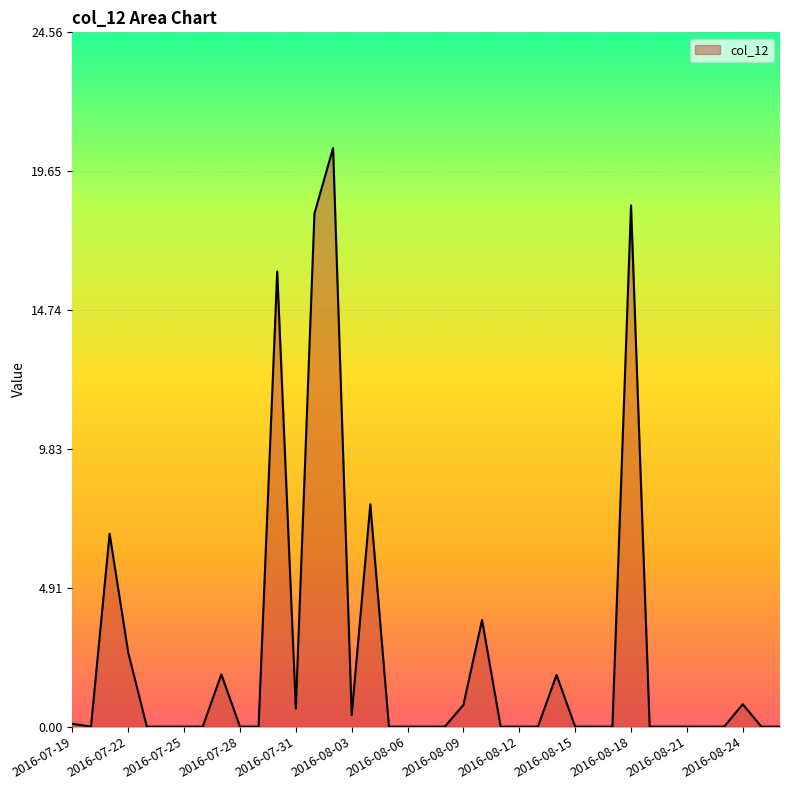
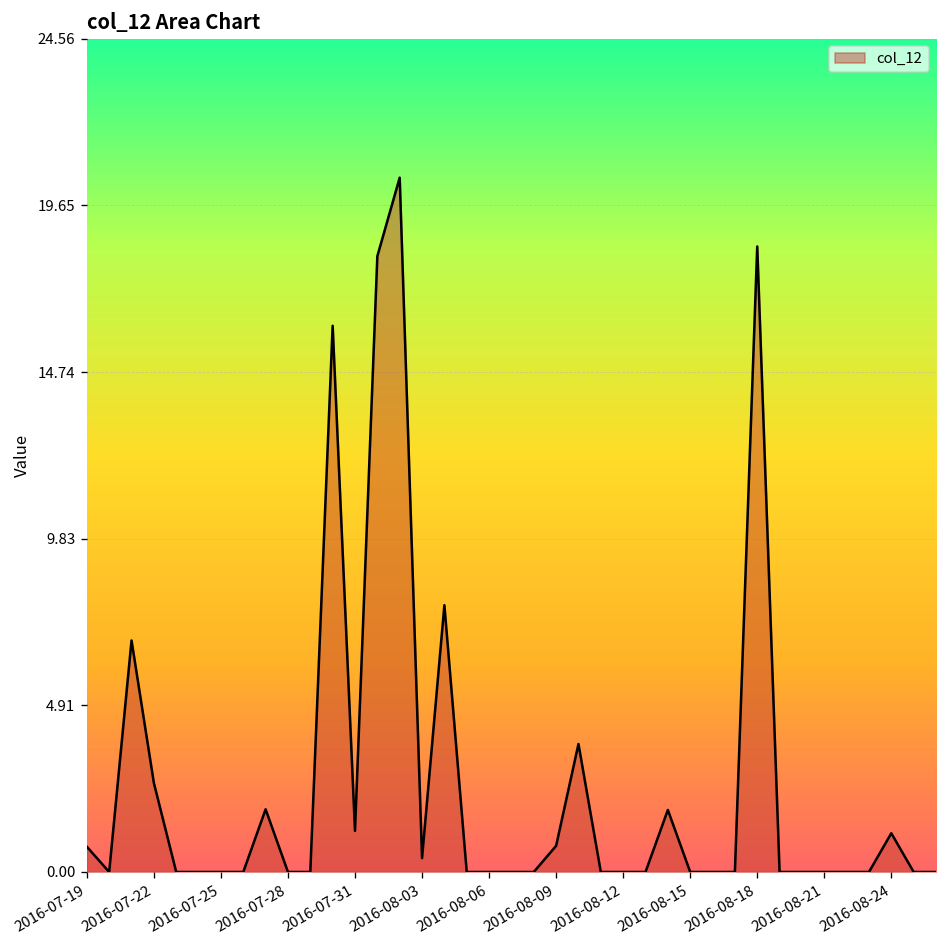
  {
-   "2016-07-19": 0.1,
+   "2016-07-19": 0.7,
    "2016-07-22": 2.6,
    "2016-07-25": 0.0,
    "2016-07-28": 0.0,
-   "2016-07-31": 0.6,
+   "2016-07-31": 1.2,
    "2016-08-03": 0.4,
    "2016-08-06": 0.0,
    "2016-08-09": 0.8,
    "2016-08-12": 0.0,
    "2016-08-15": 0.0,
    "2016-08-18": 18.4,
    "2016-08-21": 0.0,
-   "2016-08-24": 0.8
+   "2016-08-24": 1.1
  }
